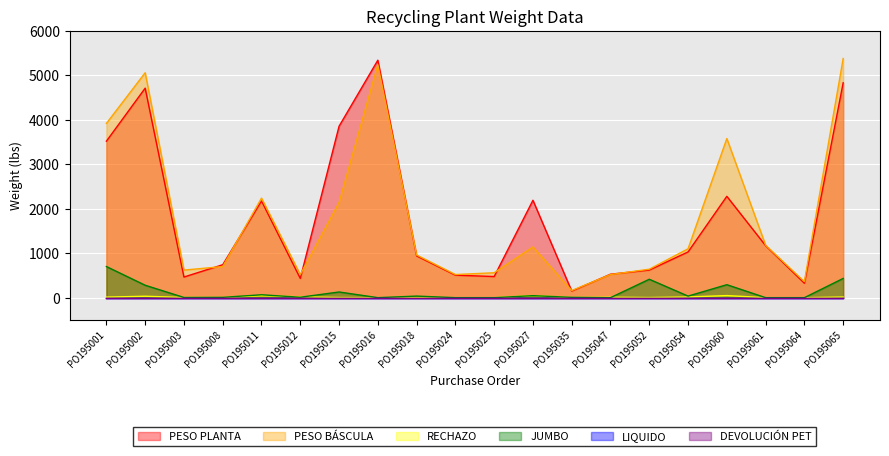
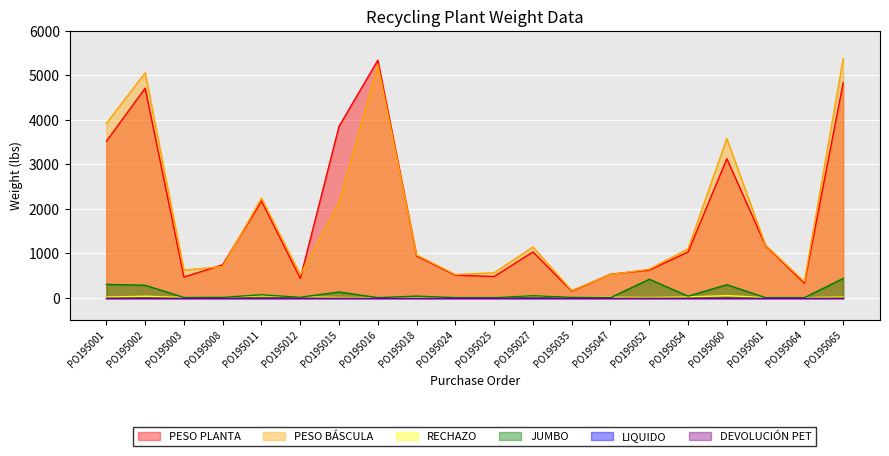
  {
    "PESO PLANTA": {
      "PO195001": 3500,
      "PO195002": 4700,
      "PO195003": 500,
      "PO195011": 2200,
      "PO195012": 400,
      "PO195015": 3900,
      "PO195016": 5300,
      "PO195025": 500,
-     "PO195027": 2200,
+     "PO195027": 1000,
      "PO195054": 1000,
-     "PO195060": 2300,
+     "PO195060": 3100,
      "PO195065": 4800
    },
    "JUMBO": {
-     "PO195001": 700,
+     "PO195001": 300,
      "PO195002": 300,
      "PO195015": 100,
      "PO195052": 400,
      "PO195060": 300,
      "PO195065": 400
    }
  }
